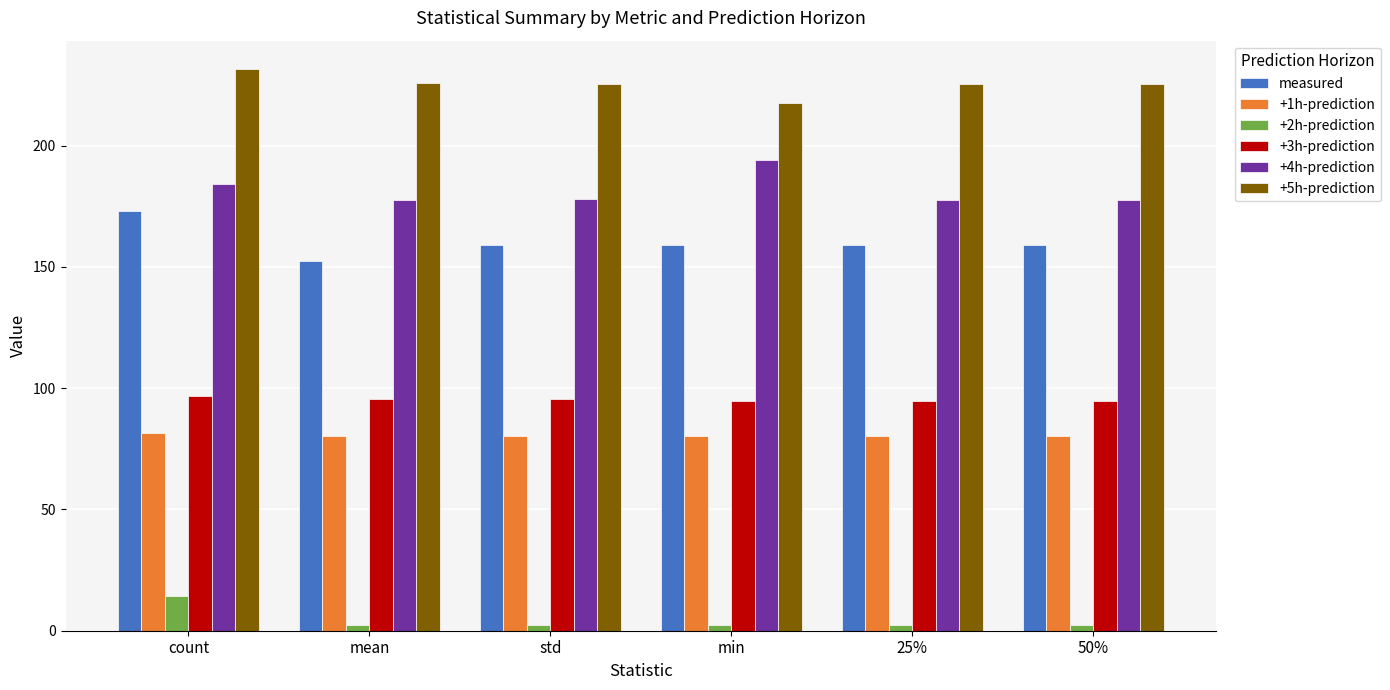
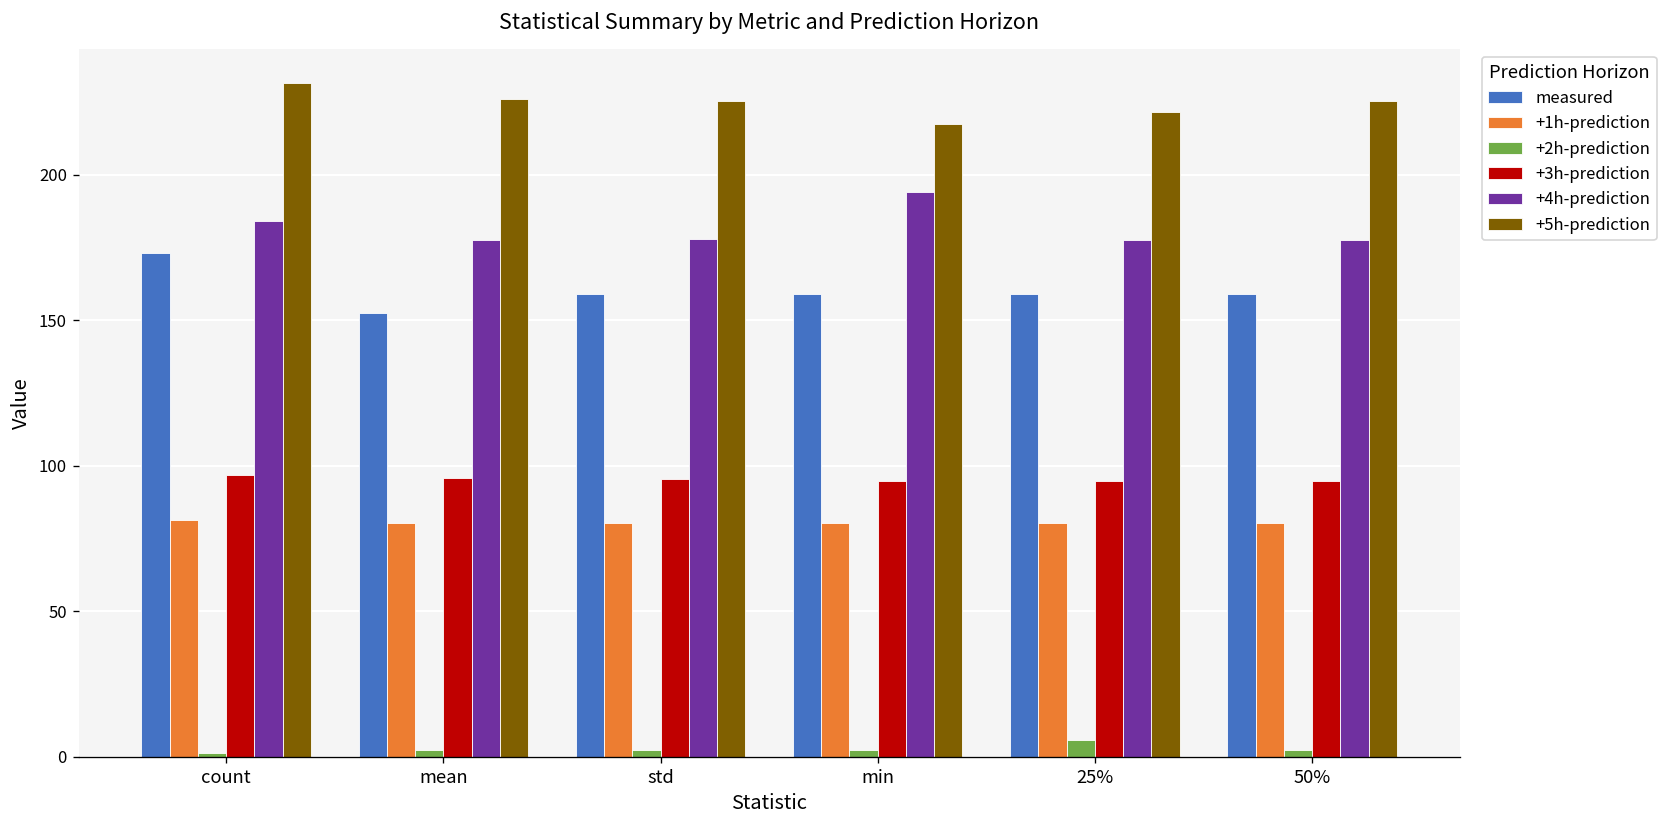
  {
    "measured": {
      "count": 173,
      "mean": 152,
      "std": 159,
      "min": 159,
      "25%": 159,
      "50%": 159
    },
    "+1h-prediction": {
      "count": 81,
      "mean": 80,
      "std": 80,
      "min": 80,
      "25%": 80,
      "50%": 80
    },
    "+2h-prediction": {
-     "count": 14,
+     "count": 1,
      "mean": 2,
      "std": 2,
      "min": 2,
-     "25%": 2,
+     "25%": 6,
      "50%": 2
    },
    "+3h-prediction": {
      "count": 97,
      "mean": 96,
      "std": 95,
      "min": 95,
      "25%": 95,
      "50%": 95
    },
    "+4h-prediction": {
      "count": 184,
      "mean": 178,
      "std": 178,
      "min": 194,
      "25%": 178,
      "50%": 178
    },
    "+5h-prediction": {
      "count": 232,
      "mean": 226,
      "std": 225,
      "min": 217,
-     "25%": 225,
+     "25%": 222,
      "50%": 225
    }
  }
